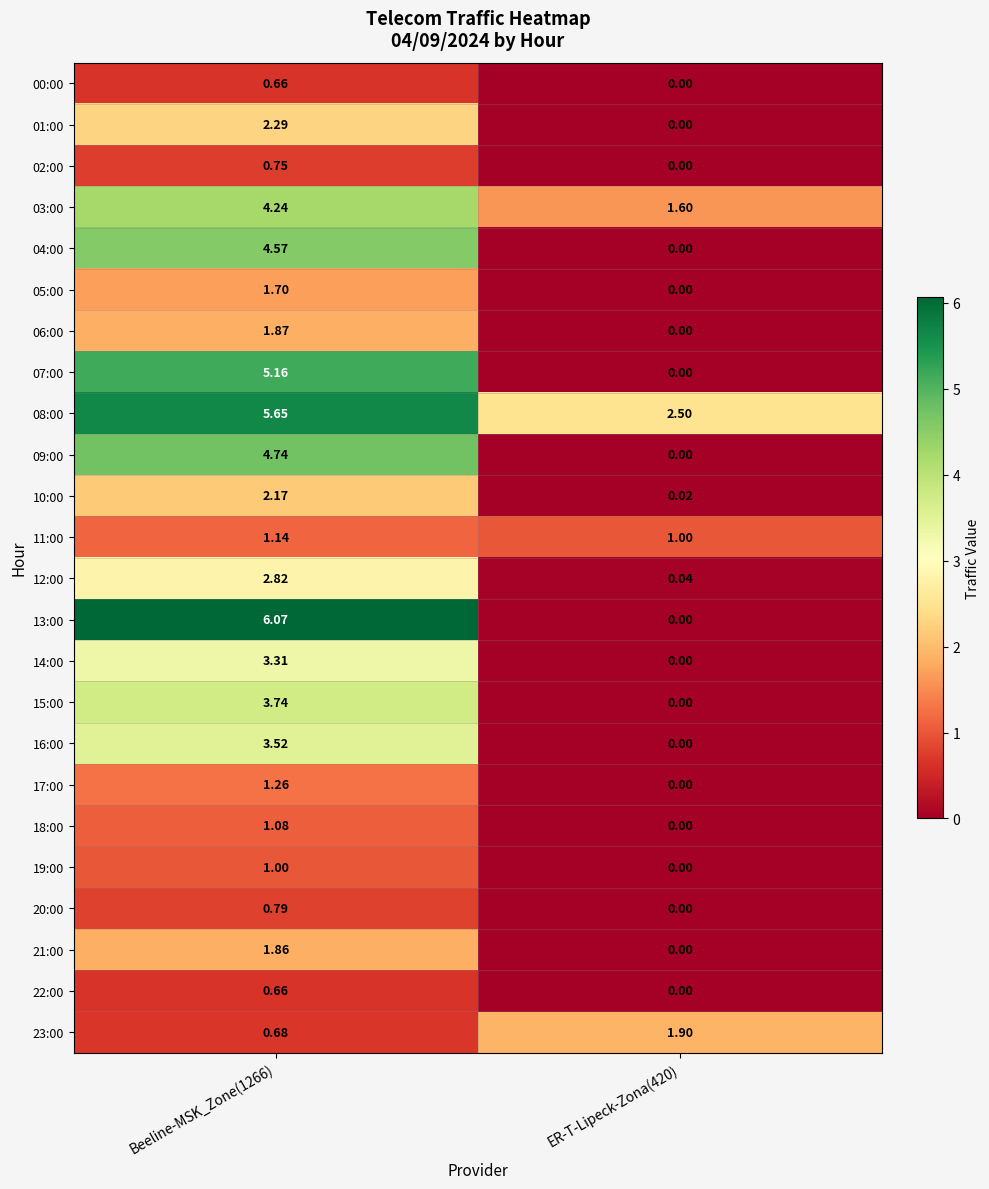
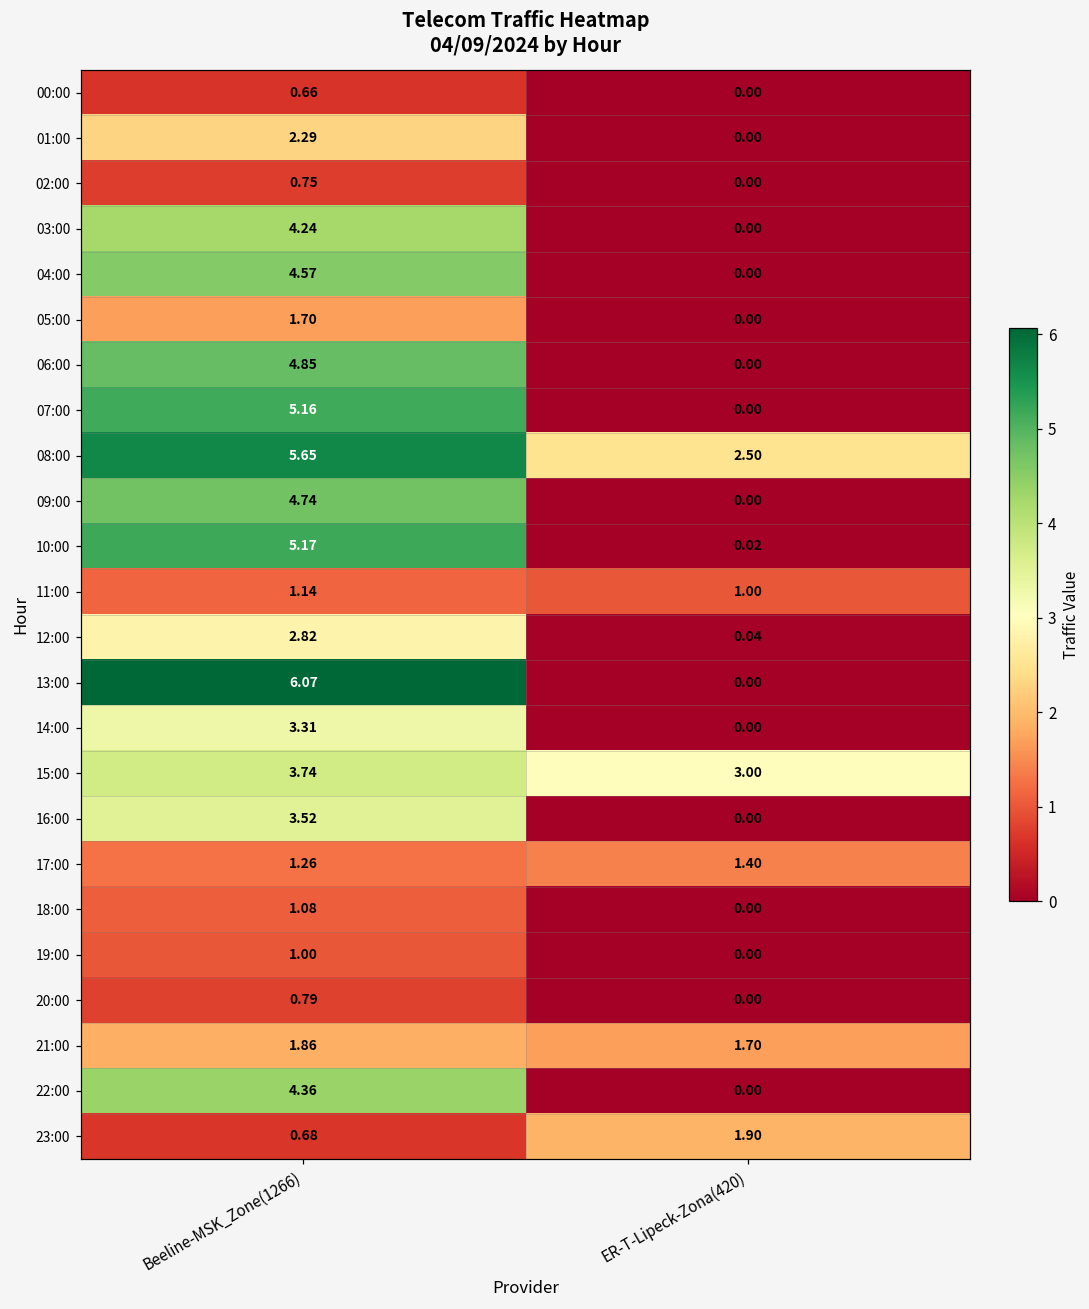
  {
    "00:00": {
      "Beeline-MSK_Zone(1266)": 0.66,
      "ER-T-Lipeck-Zona(420)": 0.00
    },
    "01:00": {
      "Beeline-MSK_Zone(1266)": 2.29,
      "ER-T-Lipeck-Zona(420)": 0.00
    },
    "02:00": {
      "Beeline-MSK_Zone(1266)": 0.75,
      "ER-T-Lipeck-Zona(420)": 0.00
    },
    "03:00": {
      "Beeline-MSK_Zone(1266)": 4.24,
-     "ER-T-Lipeck-Zona(420)": 1.60
+     "ER-T-Lipeck-Zona(420)": 0.00
    },
    "04:00": {
      "Beeline-MSK_Zone(1266)": 4.57,
      "ER-T-Lipeck-Zona(420)": 0.00
    },
    "05:00": {
      "Beeline-MSK_Zone(1266)": 1.70,
      "ER-T-Lipeck-Zona(420)": 0.00
    },
    "06:00": {
-     "Beeline-MSK_Zone(1266)": 1.87,
+     "Beeline-MSK_Zone(1266)": 4.85,
      "ER-T-Lipeck-Zona(420)": 0.00
    },
    "07:00": {
      "Beeline-MSK_Zone(1266)": 5.16,
      "ER-T-Lipeck-Zona(420)": 0.00
    },
    "08:00": {
      "Beeline-MSK_Zone(1266)": 5.65,
      "ER-T-Lipeck-Zona(420)": 2.50
    },
    "09:00": {
      "Beeline-MSK_Zone(1266)": 4.74,
      "ER-T-Lipeck-Zona(420)": 0.00
    },
    "10:00": {
-     "Beeline-MSK_Zone(1266)": 2.17,
+     "Beeline-MSK_Zone(1266)": 5.17,
      "ER-T-Lipeck-Zona(420)": 0.02
    },
    "11:00": {
      "Beeline-MSK_Zone(1266)": 1.14,
      "ER-T-Lipeck-Zona(420)": 1.00
    },
    "12:00": {
      "Beeline-MSK_Zone(1266)": 2.82,
      "ER-T-Lipeck-Zona(420)": 0.04
    },
    "13:00": {
      "Beeline-MSK_Zone(1266)": 6.07,
      "ER-T-Lipeck-Zona(420)": 0.00
    },
    "14:00": {
      "Beeline-MSK_Zone(1266)": 3.31,
      "ER-T-Lipeck-Zona(420)": 0.00
    },
    "15:00": {
      "Beeline-MSK_Zone(1266)": 3.74,
-     "ER-T-Lipeck-Zona(420)": 0.00
+     "ER-T-Lipeck-Zona(420)": 3.00
    },
    "16:00": {
      "Beeline-MSK_Zone(1266)": 3.52,
      "ER-T-Lipeck-Zona(420)": 0.00
    },
    "17:00": {
      "Beeline-MSK_Zone(1266)": 1.26,
-     "ER-T-Lipeck-Zona(420)": 0.00
+     "ER-T-Lipeck-Zona(420)": 1.40
    },
    "18:00": {
      "Beeline-MSK_Zone(1266)": 1.08,
      "ER-T-Lipeck-Zona(420)": 0.00
    },
    "19:00": {
      "Beeline-MSK_Zone(1266)": 1.00,
      "ER-T-Lipeck-Zona(420)": 0.00
    },
    "20:00": {
      "Beeline-MSK_Zone(1266)": 0.79,
      "ER-T-Lipeck-Zona(420)": 0.00
    },
    "21:00": {
      "Beeline-MSK_Zone(1266)": 1.86,
-     "ER-T-Lipeck-Zona(420)": 0.00
+     "ER-T-Lipeck-Zona(420)": 1.70
    },
    "22:00": {
-     "Beeline-MSK_Zone(1266)": 0.66,
+     "Beeline-MSK_Zone(1266)": 4.36,
      "ER-T-Lipeck-Zona(420)": 0.00
    },
    "23:00": {
      "Beeline-MSK_Zone(1266)": 0.68,
      "ER-T-Lipeck-Zona(420)": 1.90
    }
  }
